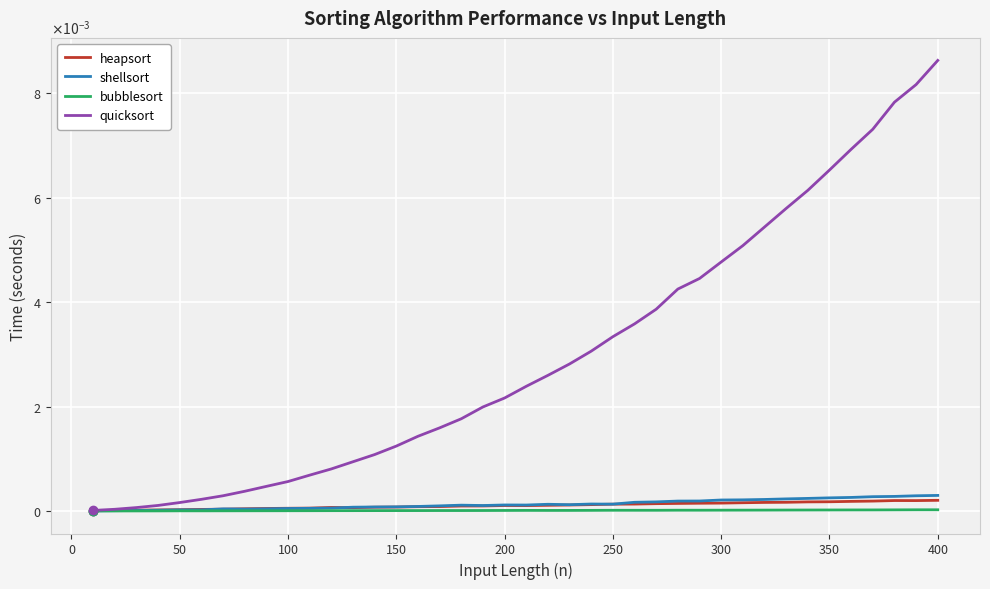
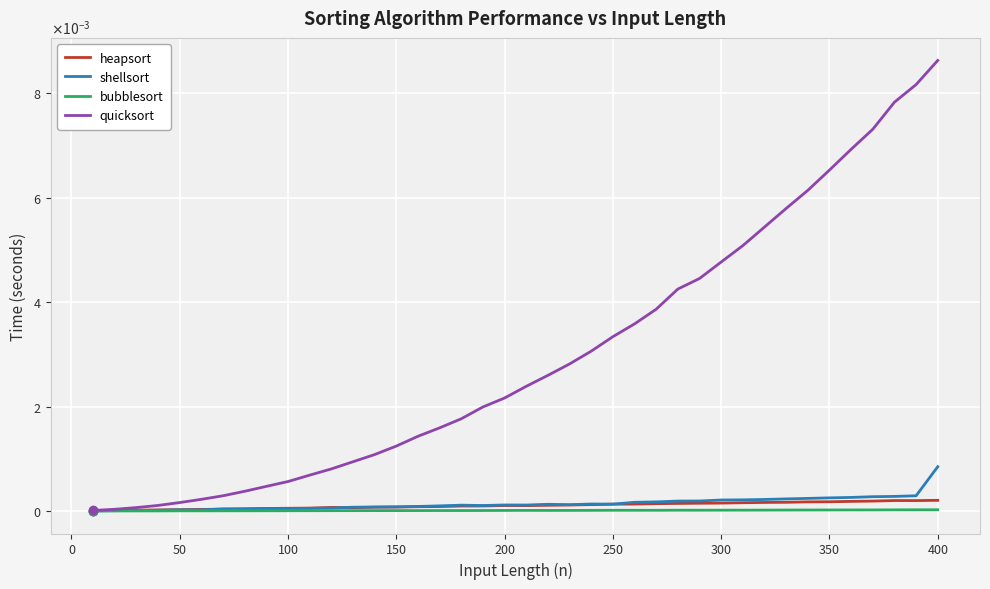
  {
    "shellsort": {
      "300": 0.0002,
      "350": 0.0003,
-     "400": 0.0003
+     "400": 0.0008
    },
    "bubblesort": {
      "150": 0.0000,
      "200": 0.0000,
      "250": 0.0000,
      "300": 0.0000,
      "350": 0.0000,
      "400": 0.0000
    }
  }
